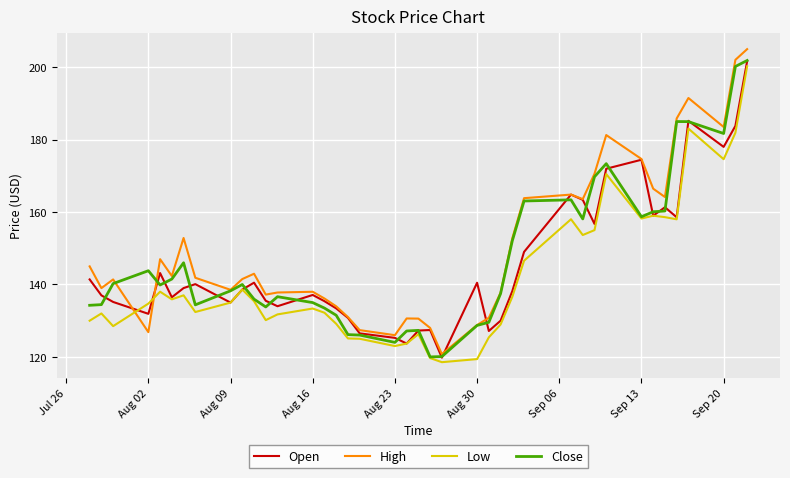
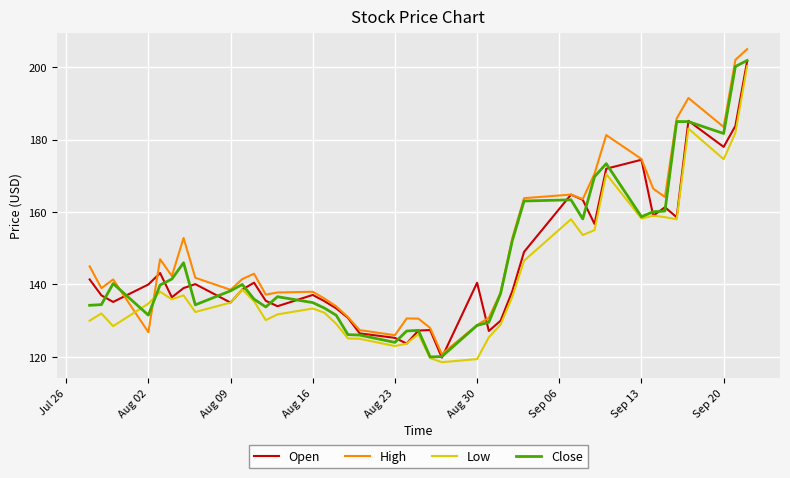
  {
    "Open": {
-     "Aug 02": 132,
+     "Aug 02": 140,
      "Aug 16": 137,
      "Aug 23": 125,
      "Aug 30": 140,
      "Sep 20": 178
    },
    "High": {
      "Aug 02": 127,
      "Aug 16": 138,
      "Aug 23": 126,
      "Sep 20": 184
    },
    "Low": {
      "Aug 02": 135,
      "Aug 16": 133,
      "Aug 23": 123,
      "Aug 30": 119,
      "Sep 20": 175
    },
    "Close": {
-     "Aug 02": 144,
+     "Aug 02": 132,
      "Aug 16": 135,
      "Aug 23": 124,
      "Sep 20": 182
    }
  }
